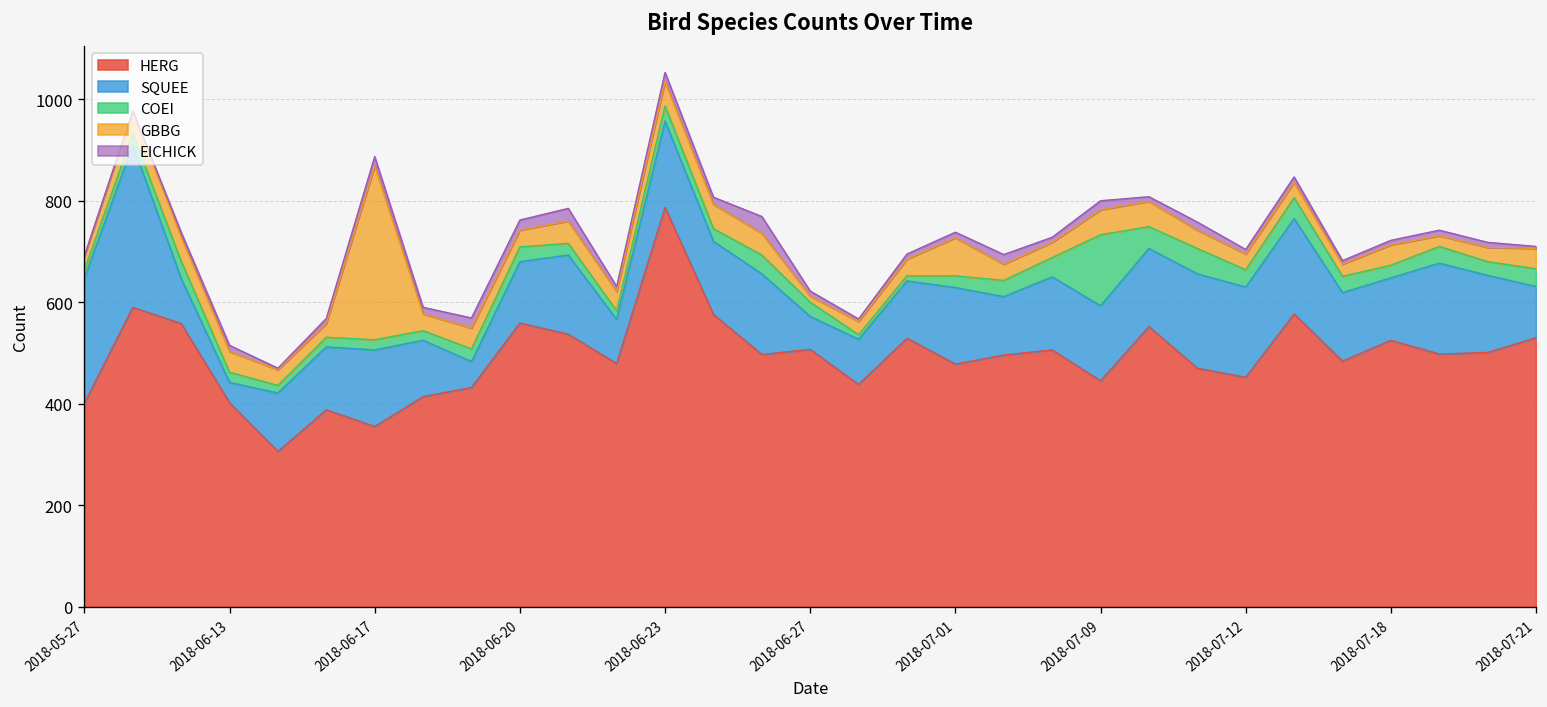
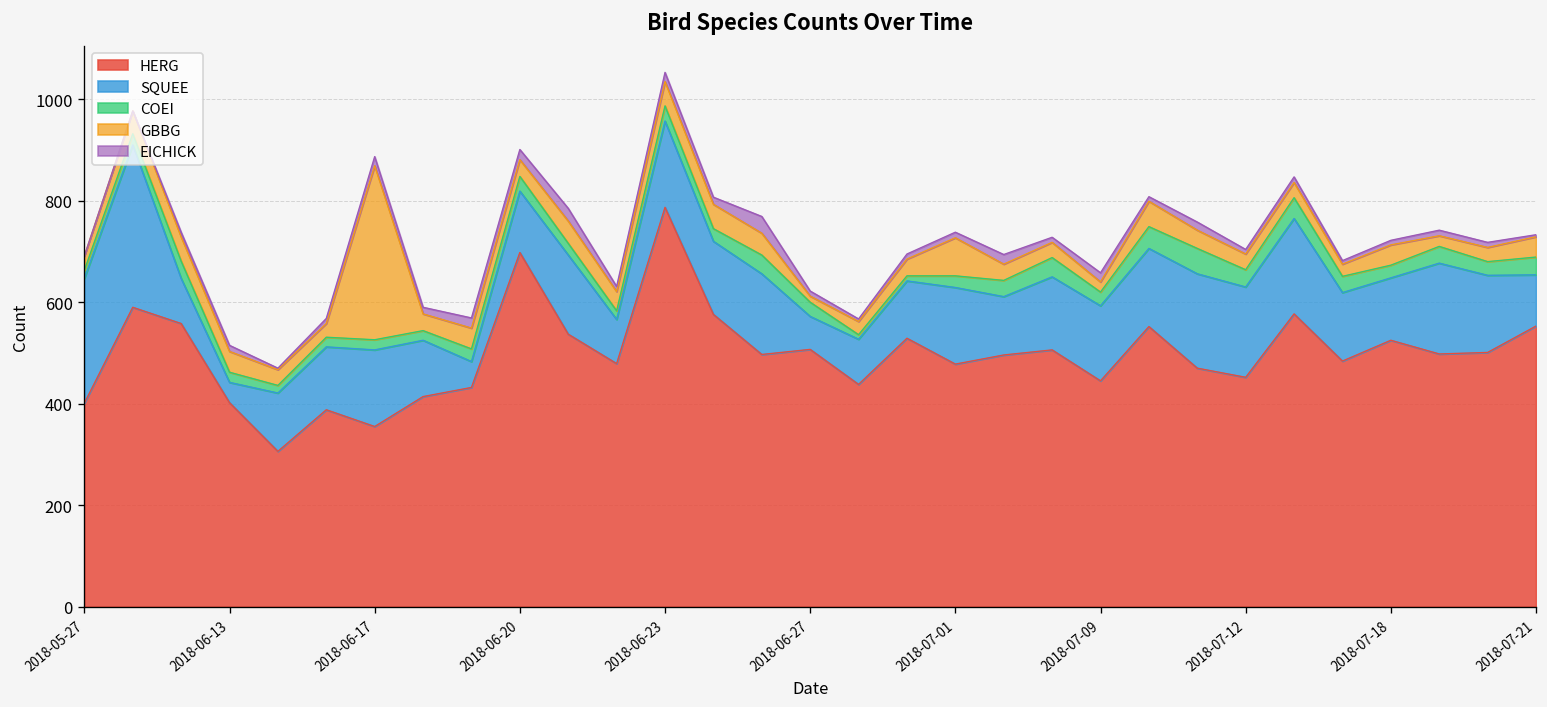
  {
    "HERG": {
      "2018-05-27": 400,
      "2018-06-13": 400,
      "2018-06-17": 360,
-     "2018-06-20": 560,
+     "2018-06-20": 700,
      "2018-06-23": 790,
      "2018-06-27": 510,
      "2018-07-01": 480,
      "2018-07-09": 450,
      "2018-07-12": 450,
      "2018-07-18": 530,
-     "2018-07-21": 530
+     "2018-07-21": 550
    },
    "SQUEE": {
      "2018-05-27": 250,
      "2018-06-13": 40,
      "2018-06-17": 150,
      "2018-06-20": 120,
      "2018-06-23": 170,
      "2018-06-27": 70,
      "2018-07-01": 150,
      "2018-07-09": 150,
      "2018-07-12": 180,
      "2018-07-18": 120,
      "2018-07-21": 100
    },
    "COEI": {
      "2018-05-27": 20,
      "2018-06-13": 20,
      "2018-06-17": 20,
      "2018-06-20": 30,
      "2018-06-23": 30,
      "2018-06-27": 30,
      "2018-07-01": 20,
-     "2018-07-09": 140,
+     "2018-07-09": 30,
      "2018-07-12": 30,
      "2018-07-18": 30,
      "2018-07-21": 40
    },
    "GBBG": {
      "2018-06-13": 40,
      "2018-06-17": 340,
      "2018-06-20": 30,
      "2018-06-23": 50,
      "2018-06-27": 10,
      "2018-07-01": 80,
-     "2018-07-09": 50,
+     "2018-07-09": 20,
      "2018-07-12": 30,
      "2018-07-18": 40
    },
    "EICHICK": {
      "2018-06-13": 10,
      "2018-06-17": 20,
      "2018-06-20": 20,
      "2018-06-23": 20,
      "2018-06-27": 10,
      "2018-07-01": 10,
      "2018-07-09": 20,
      "2018-07-12": 10,
      "2018-07-18": 10
    }
  }
